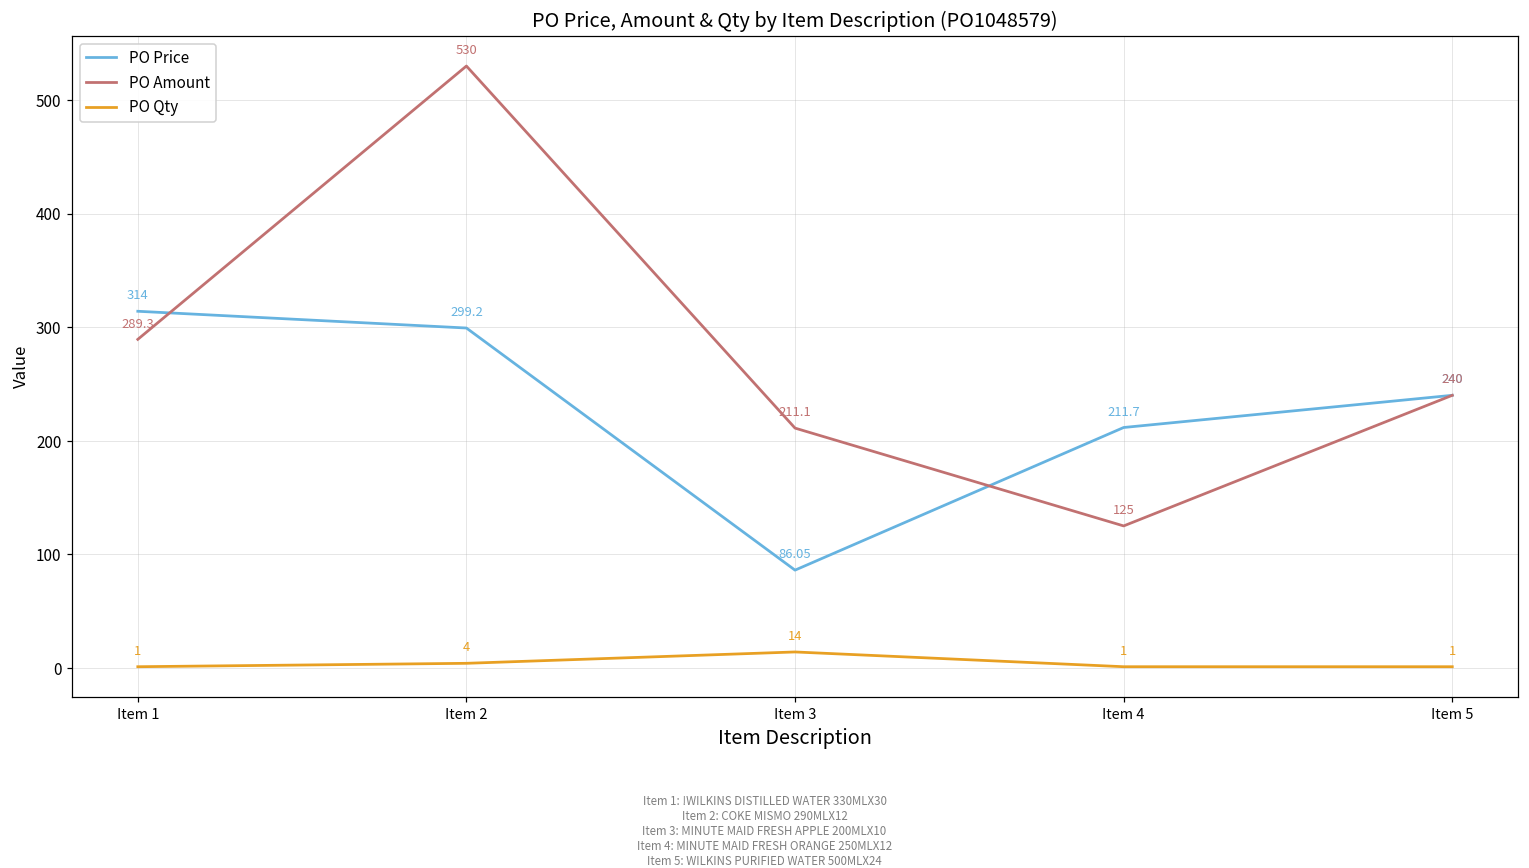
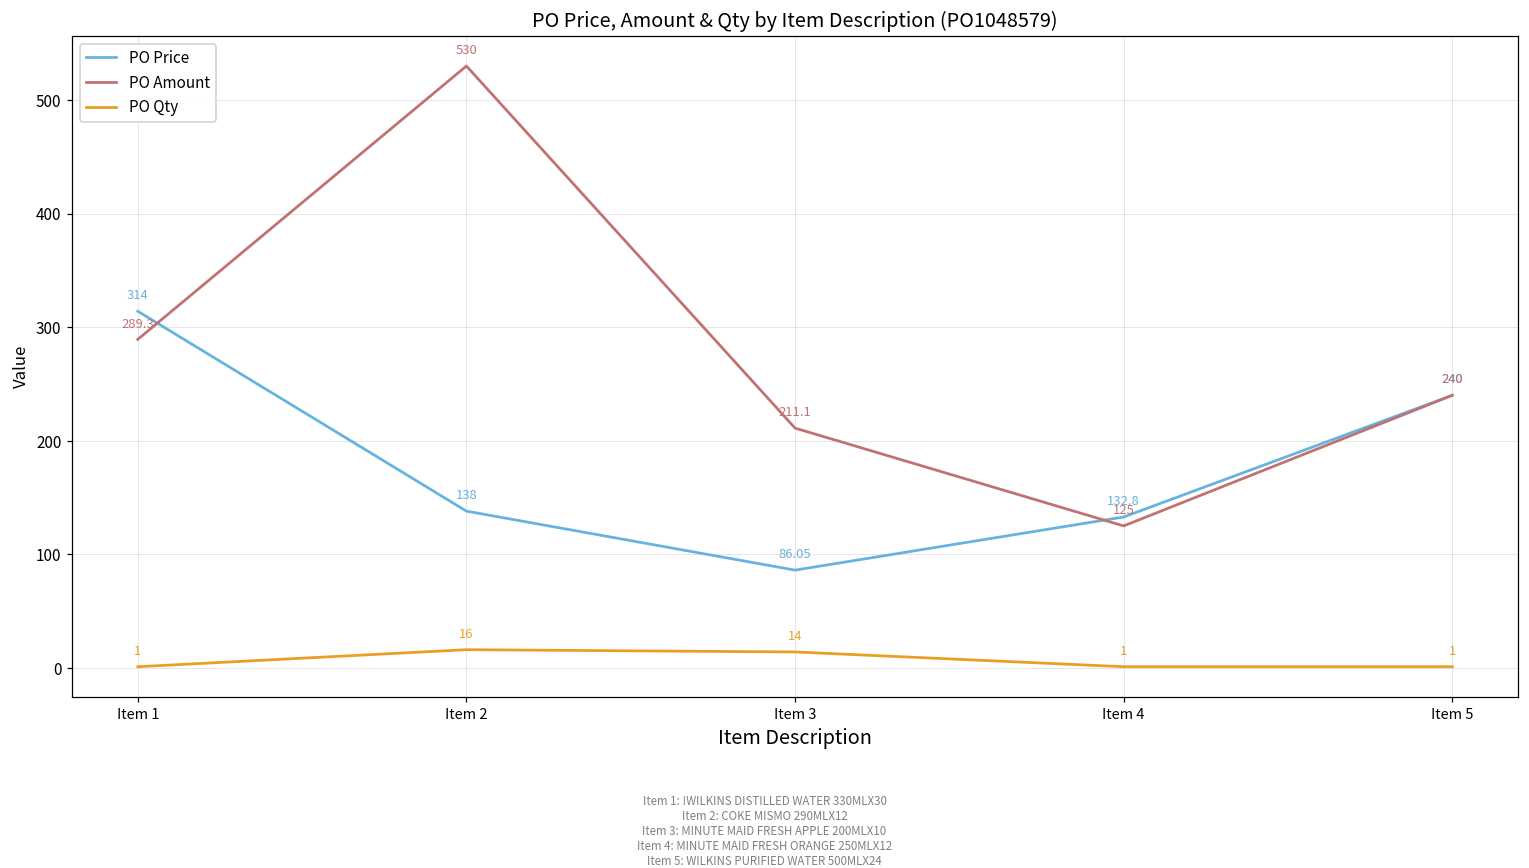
  {
    "PO Price": {
      "Item 1": 314,
-     "Item 2": 299.2,
+     "Item 2": 138,
      "Item 3": 86.05,
-     "Item 4": 211.7
+     "Item 4": 132.8
    },
    "PO Amount": {
      "Item 1": 289.3,
      "Item 2": 530,
      "Item 3": 211.1
    },
    "PO Qty": {
      "Item 1": 1,
-     "Item 2": 4,
+     "Item 2": 16,
      "Item 3": 14,
      "Item 4": 1,
      "Item 5": 1
    }
  }
